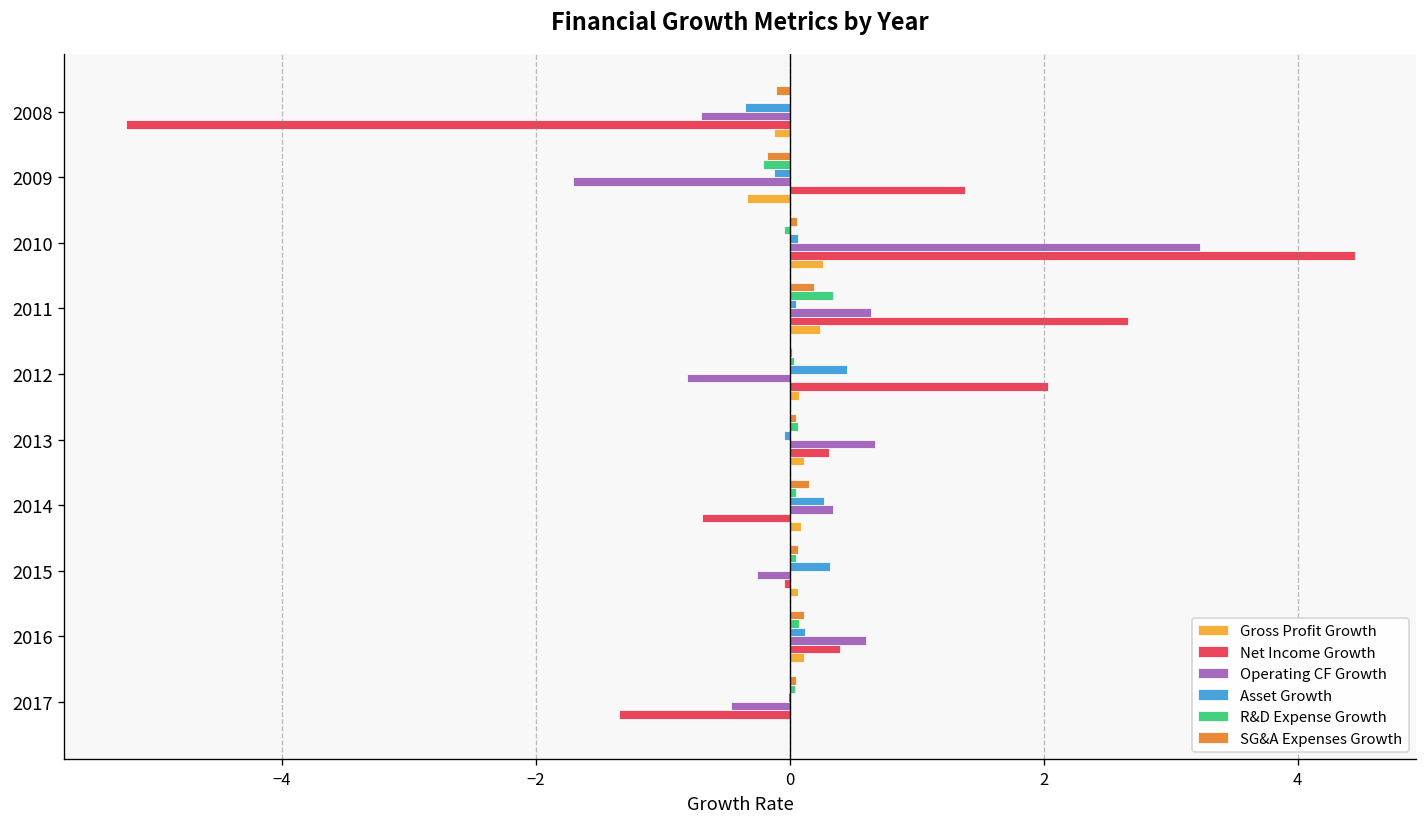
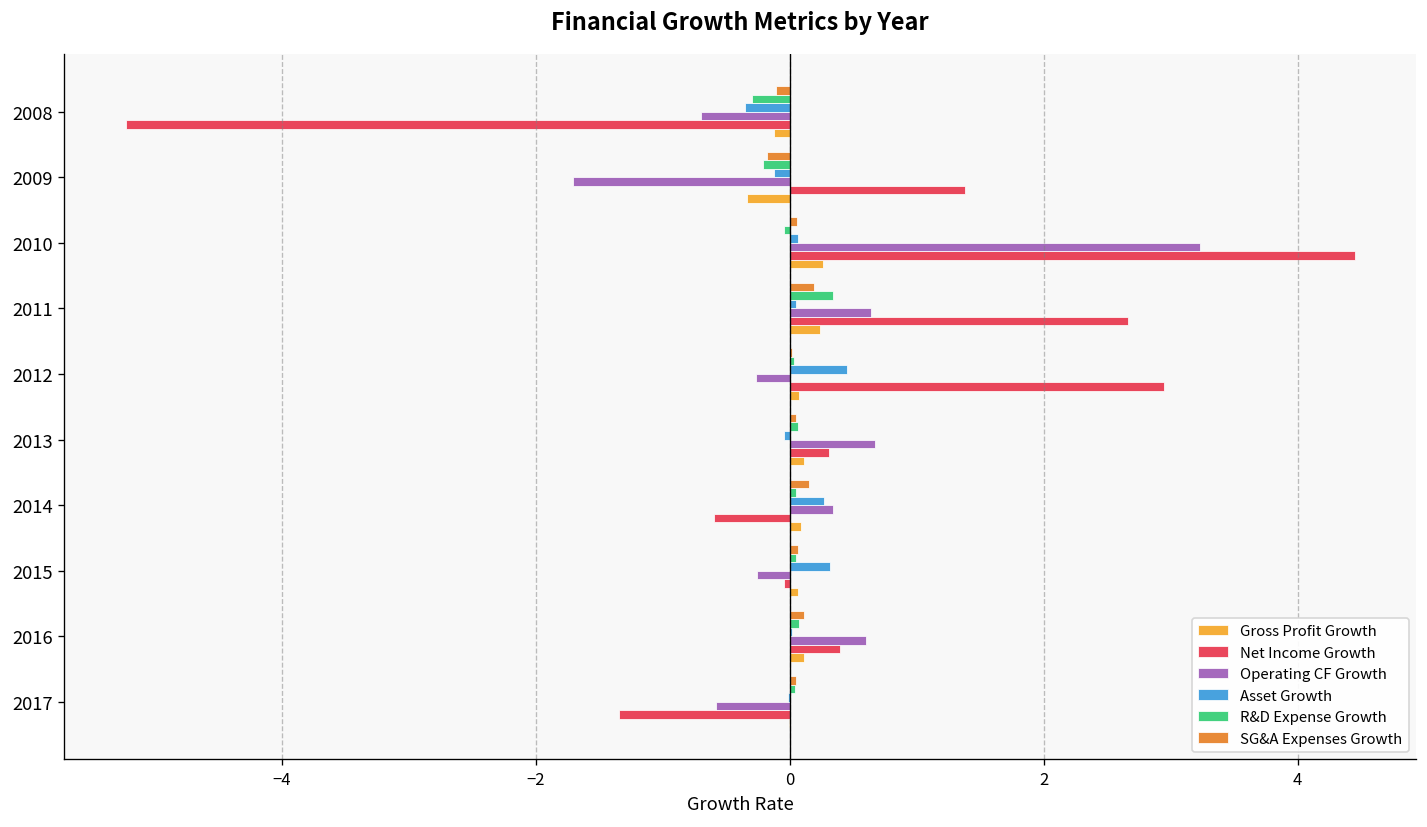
  {
    "Net Income Growth": {
      "2008": -5.23,
      "2009": 1.38,
      "2010": 4.45,
      "2011": 2.67,
-     "2012": 2.03,
+     "2012": 2.95,
      "2013": 0.31,
-     "2014": -0.69,
+     "2014": -0.60,
      "2015": -0.04,
      "2016": 0.40,
      "2017": -1.34
    },
    "Operating CF Growth": {
      "2008": -0.70,
      "2009": -1.71,
      "2010": 3.23,
      "2011": 0.64,
-     "2012": -0.81,
+     "2012": -0.26,
      "2013": 0.67,
      "2014": 0.34,
      "2015": -0.26,
      "2016": 0.60,
-     "2017": -0.46
+     "2017": -0.58
    },
    "Asset Growth": {
      "2008": -0.35,
      "2009": -0.12,
      "2010": 0.07,
      "2011": 0.05,
      "2012": 0.45,
      "2013": -0.05,
      "2014": 0.27,
      "2015": 0.32,
-     "2016": 0.12
+     "2016": 0.02
    },
    "R&D Expense Growth": {
-     "2008": 0.00,
+     "2008": -0.30,
      "2009": -0.21,
      "2010": -0.05,
      "2011": 0.34,
      "2012": 0.04,
      "2013": 0.07,
      "2014": 0.05,
      "2015": 0.05,
      "2016": 0.07,
      "2017": 0.04
    }
  }
